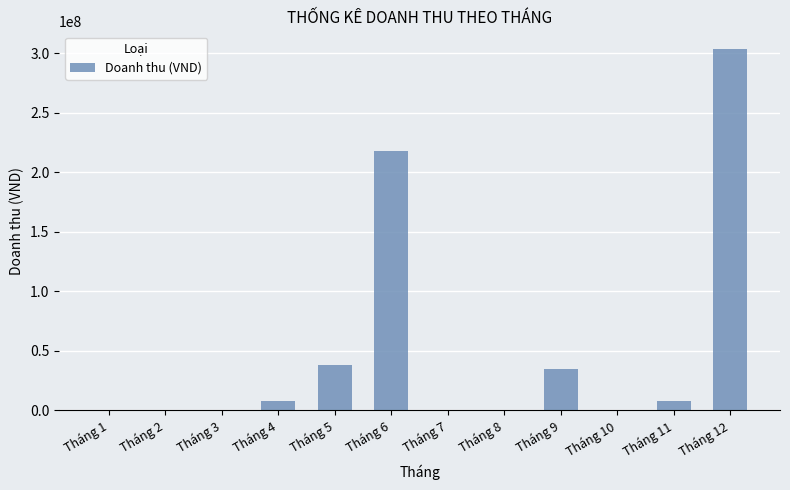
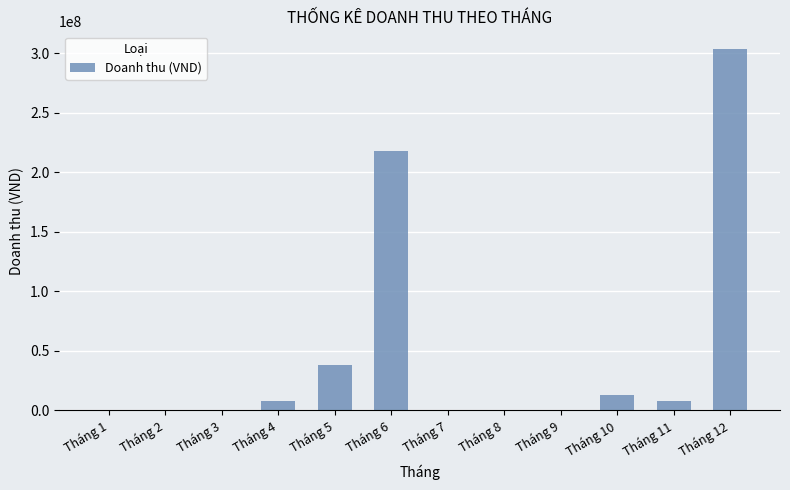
  {
    "Tháng 1": 0,
    "Tháng 2": 0,
    "Tháng 3": 0,
    "Tháng 4": 8000000,
    "Tháng 5": 38000000,
    "Tháng 6": 218000000,
    "Tháng 7": 0,
    "Tháng 8": 0,
-   "Tháng 9": 34000000,
-   "Tháng 10": 0,
+   "Tháng 9": 0,
+   "Tháng 10": 13000000,
    "Tháng 11": 8000000,
    "Tháng 12": 303000000
  }
